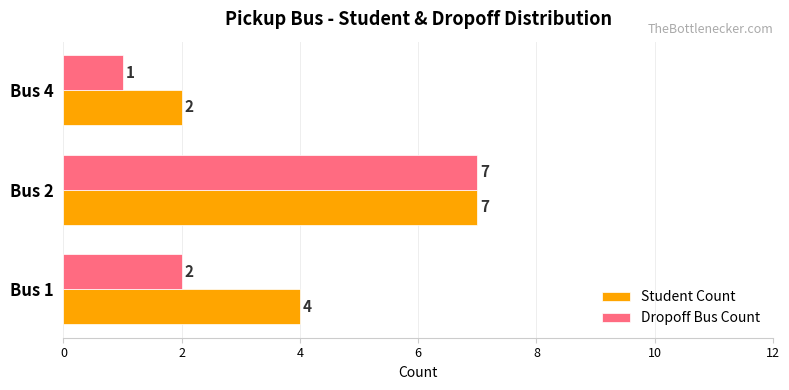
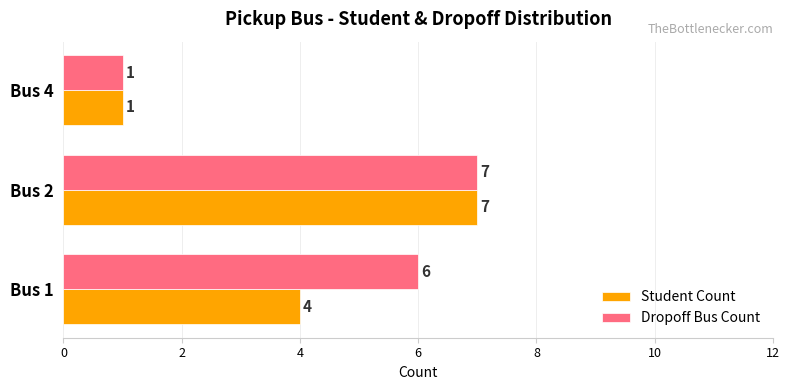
  {
    "Student Count": {
-     "Bus 4": 2,
+     "Bus 4": 1,
      "Bus 2": 7,
      "Bus 1": 4
    },
    "Dropoff Bus Count": {
      "Bus 4": 1,
      "Bus 2": 7,
-     "Bus 1": 2
+     "Bus 1": 6
    }
  }
